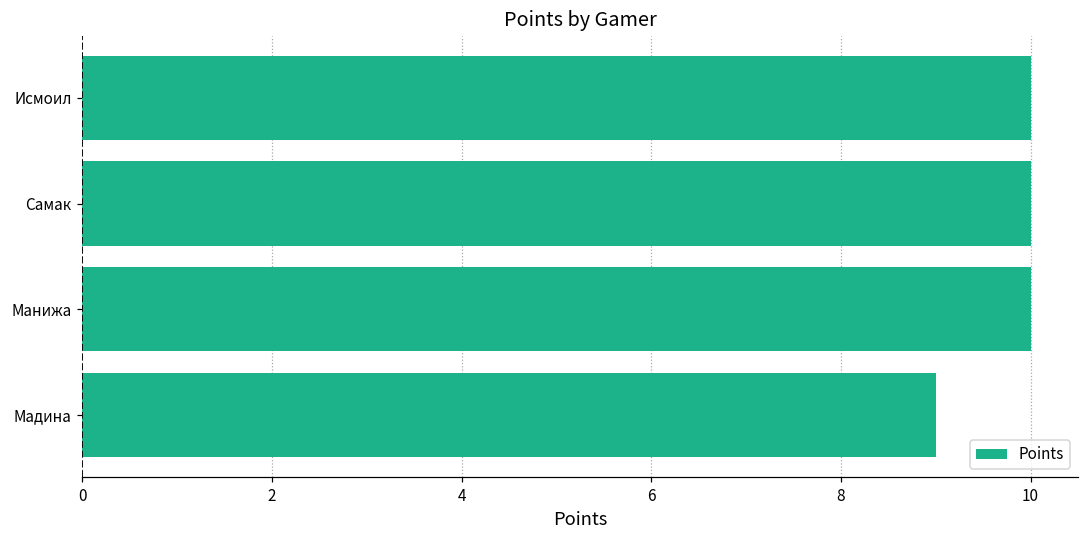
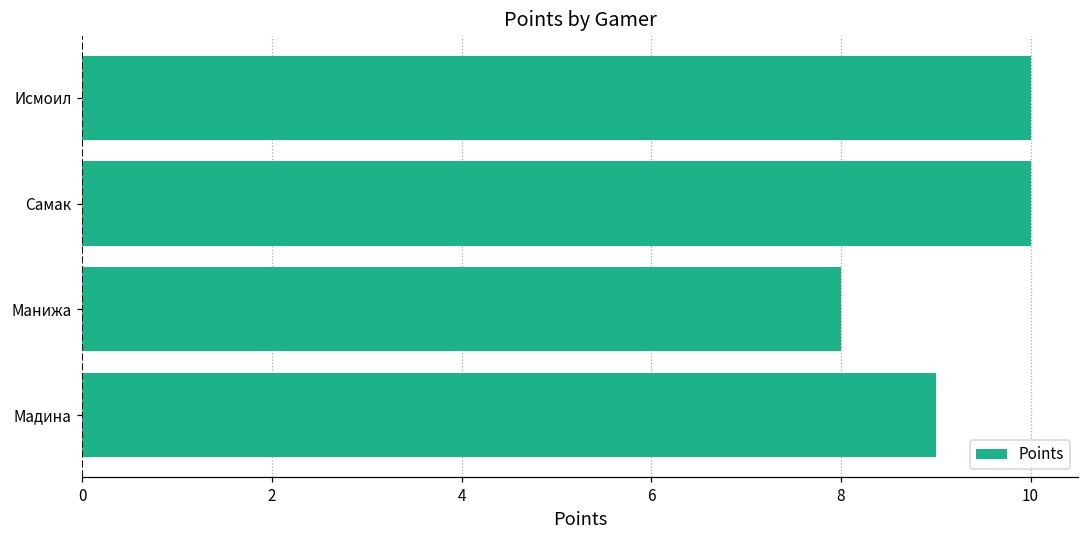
  {
    "Исмоил": 10,
    "Самак": 10,
-   "Манижа": 10,
+   "Манижа": 8,
    "Мадина": 9
  }
